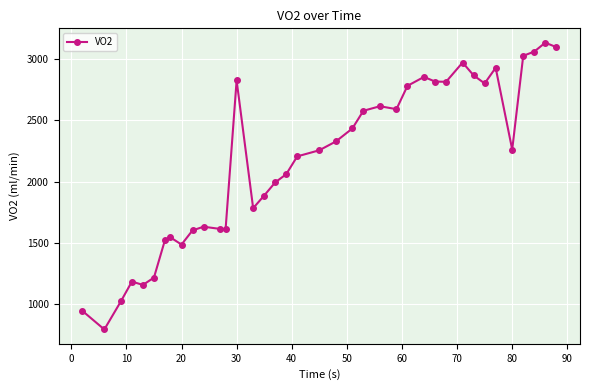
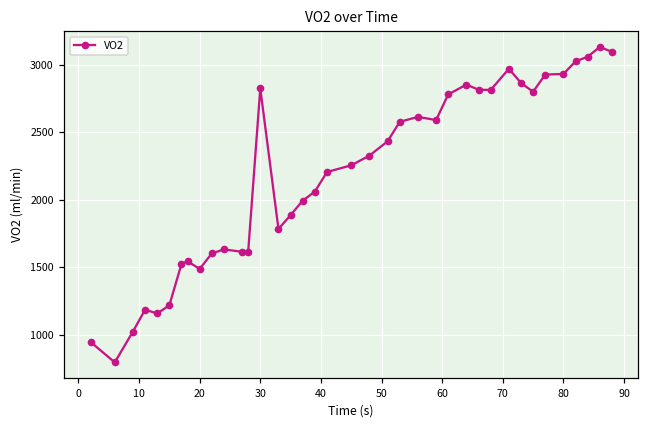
  {
    "20": 1490,
    "30": 2820,
-   "80": 2260
+   "80": 2930
  }
